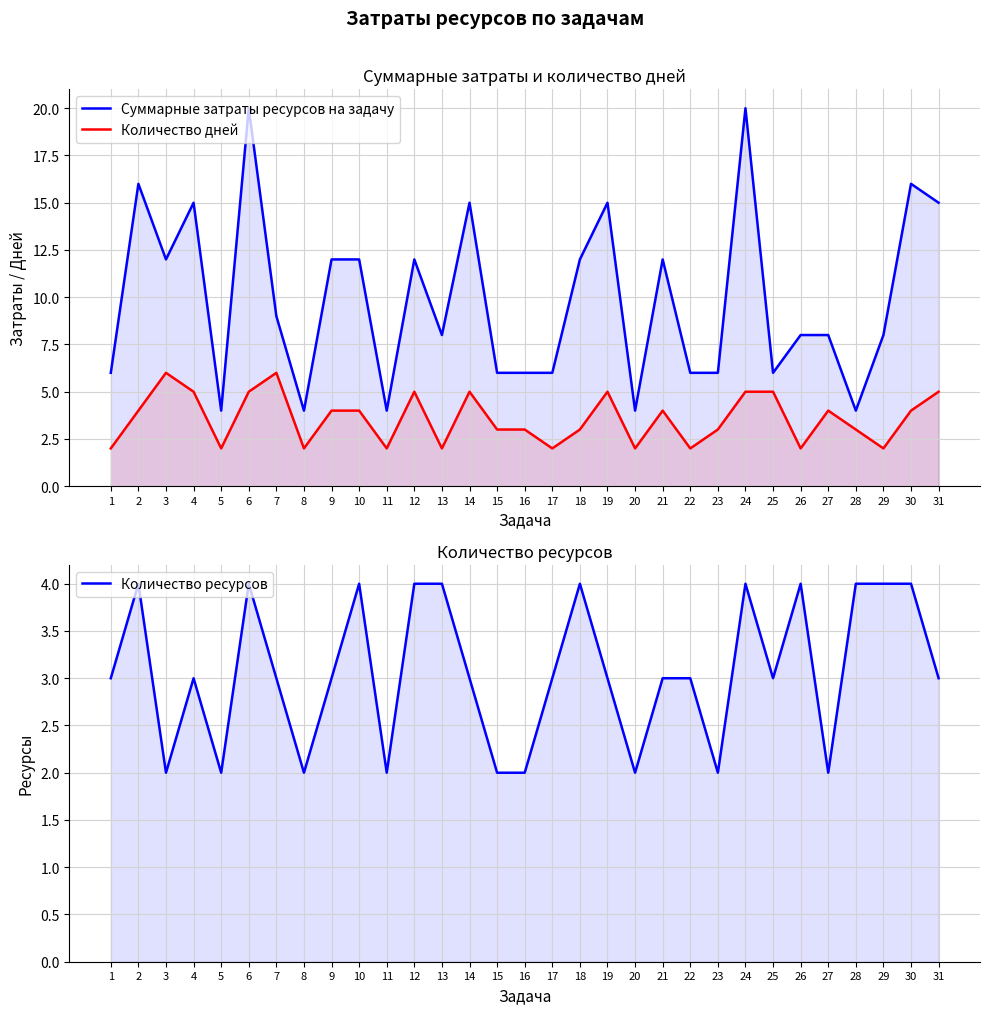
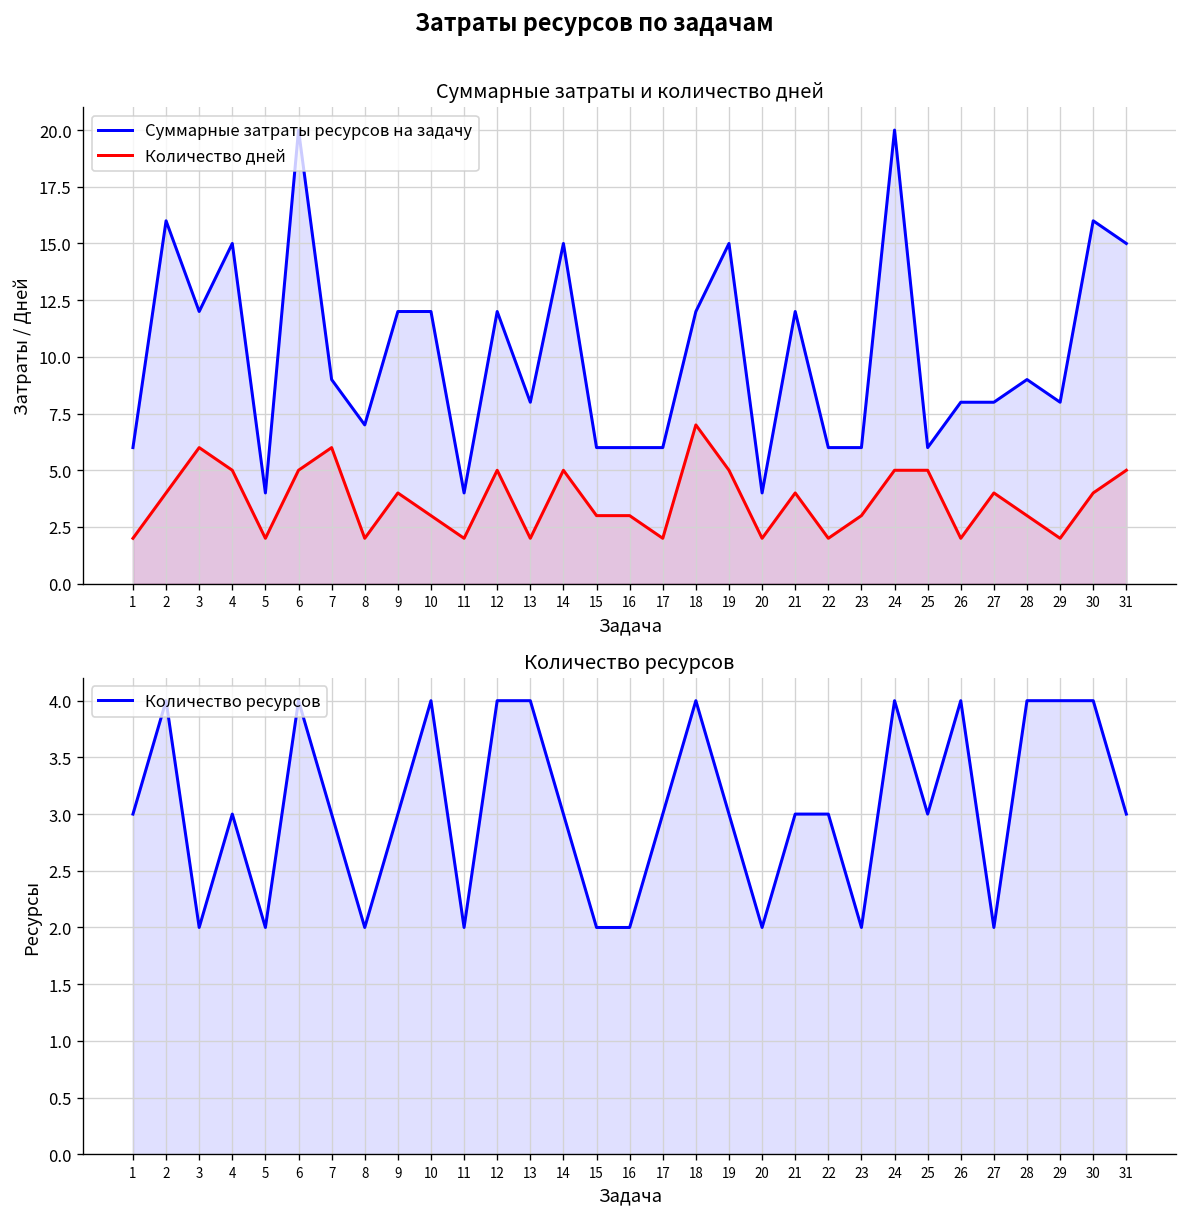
  {
    "Суммарные затраты и количество дней": {
      "Суммарные затраты ресурсов на задачу": {
        "1": 6,
        "2": 16,
        "3": 12,
        "4": 15,
        "5": 4,
        "7": 9,
-       "8": 4,
+       "8": 7,
        "9": 12,
        "10": 12,
        "11": 4,
        "12": 12,
        "13": 8,
        "14": 15,
        "15": 6,
        "16": 6,
        "17": 6,
        "18": 12,
        "19": 15,
        "20": 4,
        "21": 12,
        "22": 6,
        "23": 6,
        "24": 20,
        "25": 6,
        "26": 8,
        "27": 8,
-       "28": 4,
+       "28": 9,
        "29": 8,
        "30": 16,
        "31": 15
      },
      "Количество дней": {
        "1": 2,
        "2": 4,
        "3": 6,
        "4": 5,
        "5": 2,
        "6": 5,
        "7": 6,
        "8": 2,
        "9": 4,
-       "10": 4,
+       "10": 3,
        "11": 2,
        "12": 5,
        "13": 2,
        "14": 5,
        "15": 3,
        "16": 3,
        "17": 2,
-       "18": 3,
+       "18": 7,
        "19": 5,
        "20": 2,
        "21": 4,
        "22": 2,
        "23": 3,
        "24": 5,
        "25": 5,
        "26": 2,
        "27": 4,
        "28": 3,
        "29": 2,
        "30": 4,
        "31": 5
      }
    },
    "Количество ресурсов": {
      "1": 3.0,
      "3": 2.0,
      "4": 3.0,
      "5": 2.0,
      "7": 3.0,
      "8": 2.0,
      "9": 3.0,
      "10": 4.0,
      "11": 2.0,
      "12": 4.0,
      "13": 4.0,
      "14": 3.0,
      "15": 2.0,
      "16": 2.0,
      "17": 3.0,
      "18": 4.0,
      "19": 3.0,
      "20": 2.0,
      "21": 3.0,
      "22": 3.0,
      "23": 2.0,
      "24": 4.0,
      "25": 3.0,
      "26": 4.0,
      "27": 2.0,
      "28": 4.0,
      "29": 4.0,
      "30": 4.0,
      "31": 3.0
    }
  }
